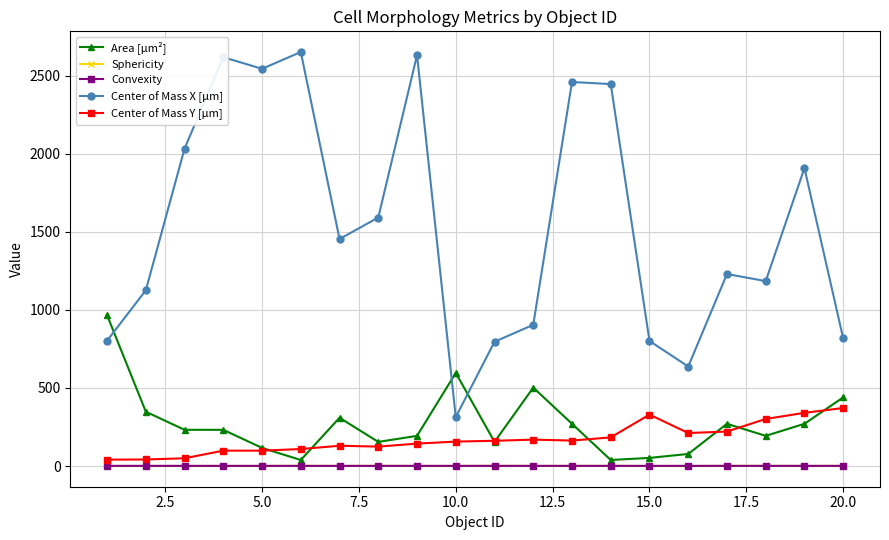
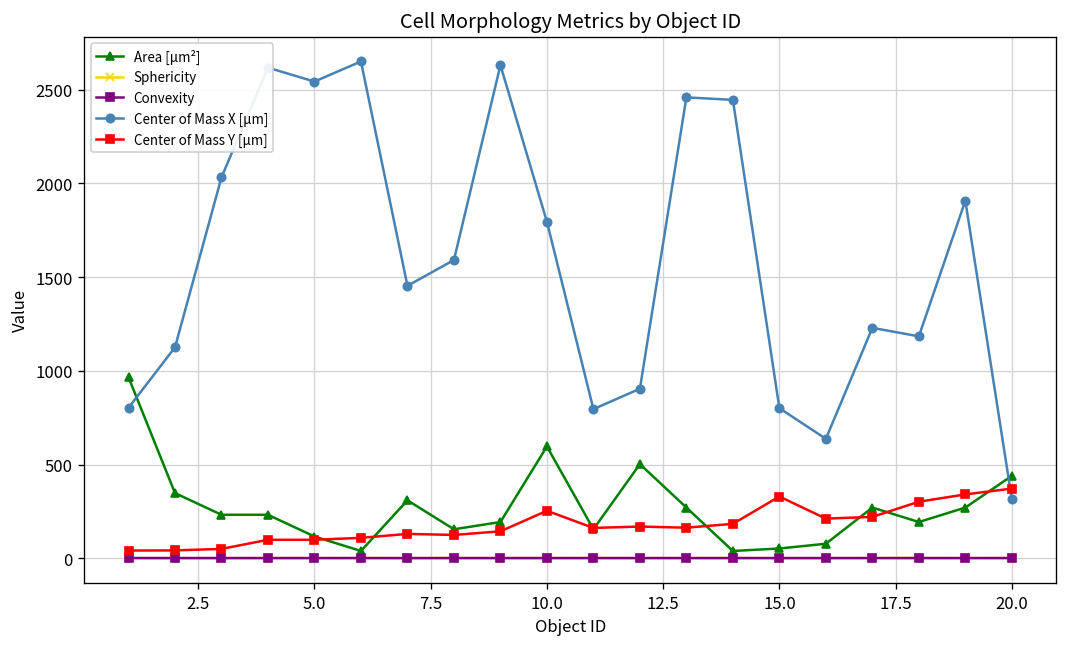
  {
    "Area [µm²]": {
      "5.0": 120,
      "10.0": 600,
      "15.0": 50,
      "20.0": 440
    },
    "Convexity": {
      "5.0": 0,
      "10.0": 0,
      "15.0": 0,
      "20.0": 0
    },
    "Center of Mass X [µm]": {
      "5.0": 2540,
-     "10.0": 310,
+     "10.0": 1800,
      "15.0": 800,
-     "20.0": 820
+     "20.0": 320
    },
    "Center of Mass Y [µm]": {
      "5.0": 100,
-     "10.0": 160,
+     "10.0": 250,
      "15.0": 330,
      "20.0": 370
    }
  }
